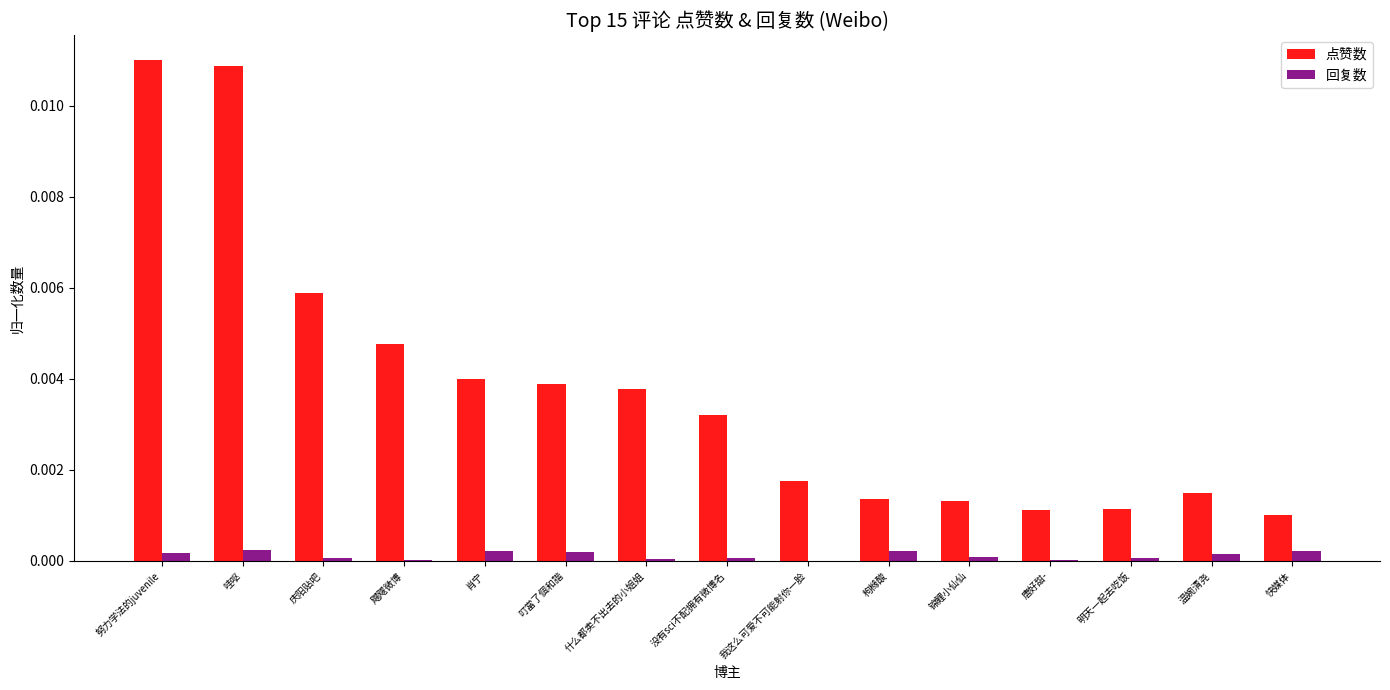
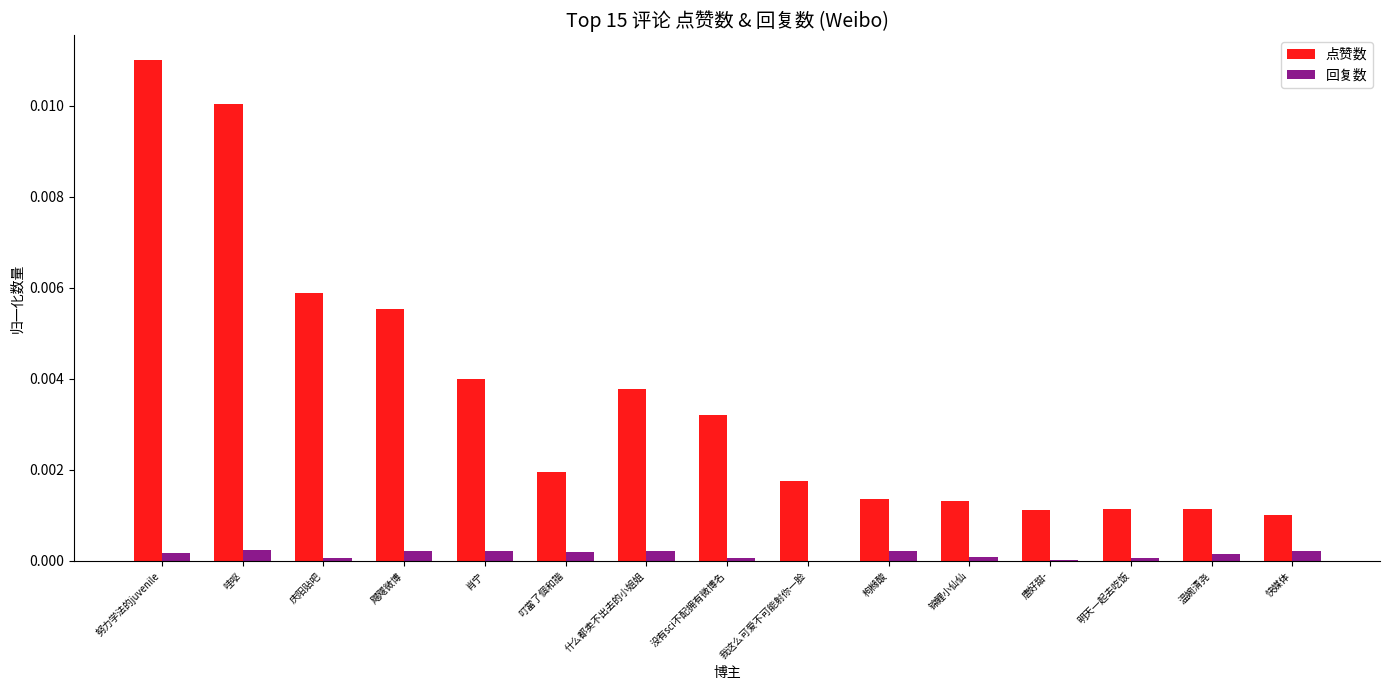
  {
    "点赞数": {
      "努力学法的juvenile": 0.0110,
-     "哇呕": 0.0109,
+     "哇呕": 0.0100,
      "庆阳贴吧": 0.0059,
-     "飕飕微博": 0.0048,
+     "飕飕微博": 0.0055,
      "肖宁": 0.0040,
-     "叮當了個和諧": 0.0039,
+     "叮當了個和諧": 0.0020,
      "什么都卖不出去的小姐姐": 0.0038,
      "没有sci不配拥有微博名": 0.0032,
      "我这么可爱不可能射你一脸": 0.0018,
      "枸橼酸": 0.0014,
      "锦鲤小仙仙": 0.0013,
      "唐好甜-": 0.0011,
      "明天一起去吃饭": 0.0011,
-     "温婉清尧": 0.0015,
+     "温婉清尧": 0.0011,
      "快媒体": 0.0010
    },
    "回复数": {
      "努力学法的juvenile": 0.0002,
      "哇呕": 0.0003,
      "庆阳贴吧": 0.0001,
-     "飕飕微博": 0.0000,
+     "飕飕微博": 0.0002,
      "肖宁": 0.0002,
      "叮當了個和諧": 0.0002,
-     "什么都卖不出去的小姐姐": 0.0000,
+     "什么都卖不出去的小姐姐": 0.0002,
      "没有sci不配拥有微博名": 0.0001,
      "枸橼酸": 0.0002,
      "锦鲤小仙仙": 0.0001,
      "温婉清尧": 0.0001,
      "快媒体": 0.0002
    }
  }
